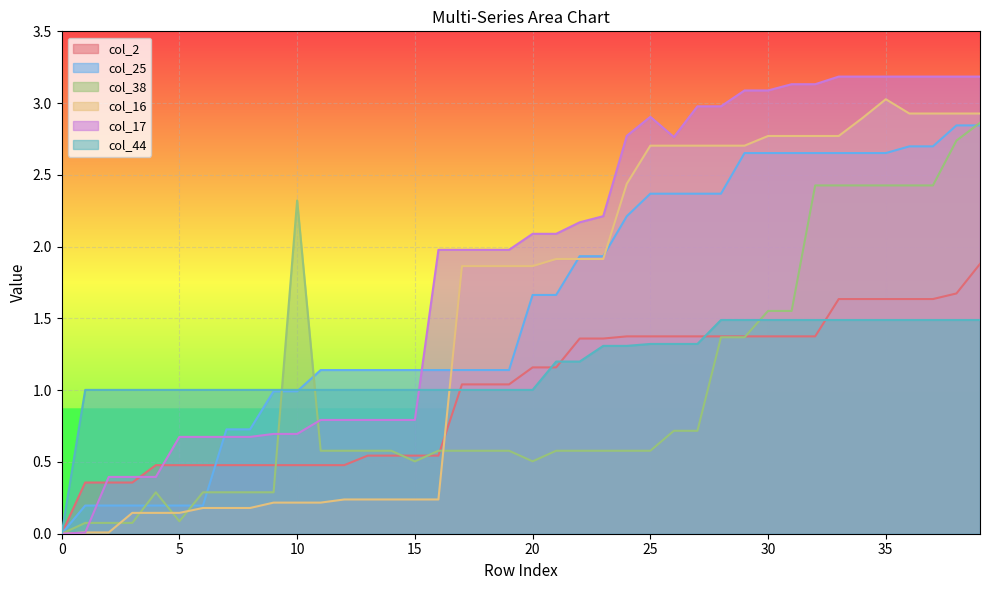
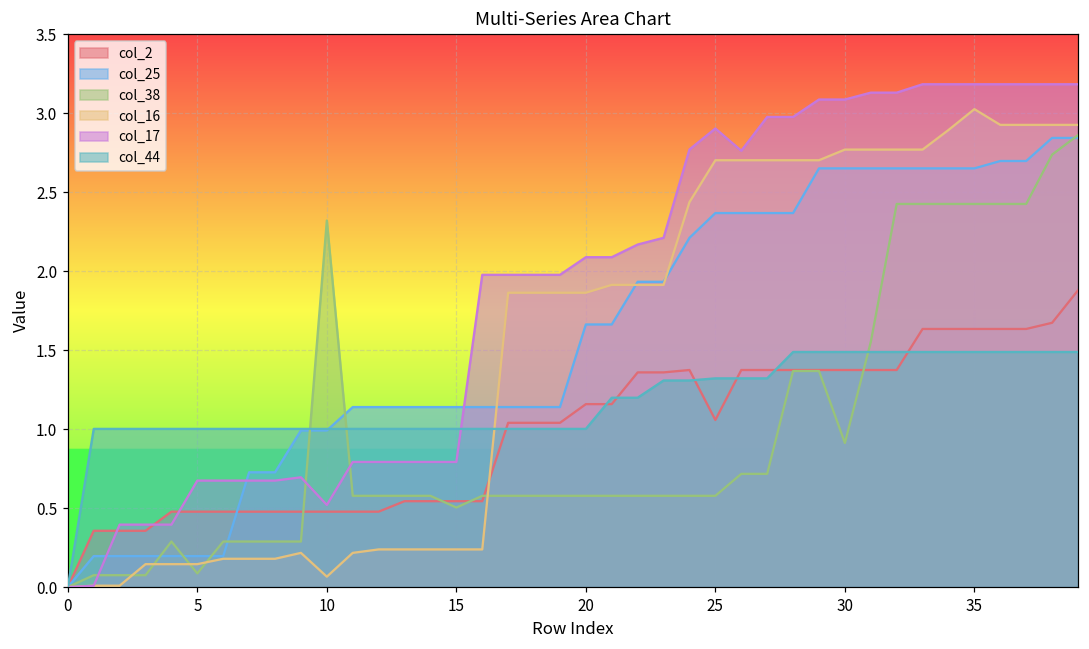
  {
    "col_2": {
      "5": 0.48,
      "10": 0.48,
      "15": 0.54,
      "20": 1.16,
-     "25": 1.37,
+     "25": 1.06,
      "30": 1.37,
      "35": 1.63
    },
    "col_38": {
      "5": 0.09,
      "10": 2.32,
      "15": 0.50,
-     "20": 0.50,
+     "20": 0.58,
      "25": 0.58,
-     "30": 1.55,
+     "30": 0.91,
      "35": 2.43
    },
    "col_16": {
      "5": 0.15,
-     "10": 0.22,
+     "10": 0.07,
      "15": 0.24,
      "20": 1.86,
      "25": 2.70,
      "30": 2.77,
      "35": 3.03
    },
    "col_17": {
      "5": 0.67,
-     "10": 0.70,
+     "10": 0.52,
      "15": 0.79,
      "20": 2.09,
      "25": 2.90,
      "30": 3.09,
      "35": 3.18
    }
  }
